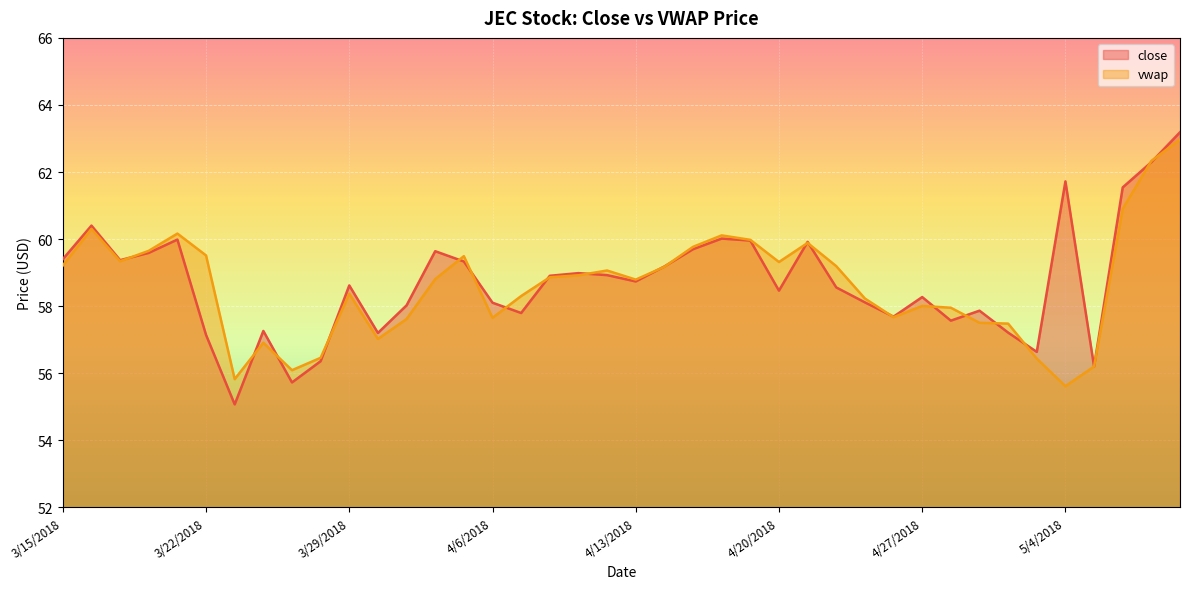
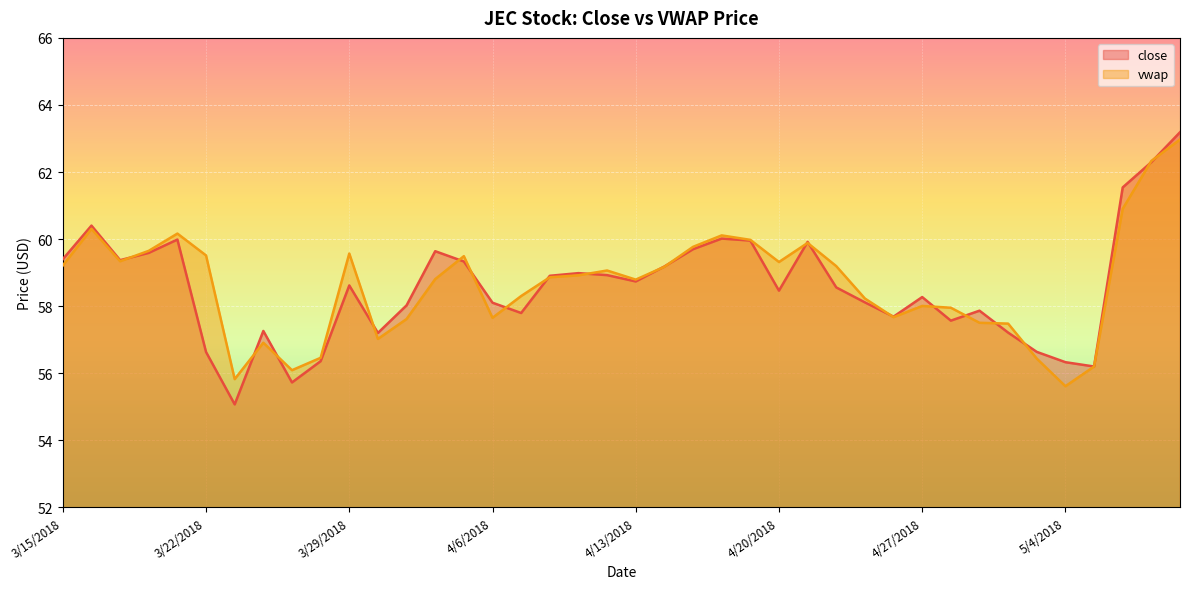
  {
    "close": {
      "3/15/2018": 59.4,
-     "3/22/2018": 57.1,
+     "3/22/2018": 56.6,
      "3/29/2018": 58.6,
      "4/6/2018": 58.1,
      "4/20/2018": 58.5,
      "4/27/2018": 58.3,
-     "5/4/2018": 61.7
+     "5/4/2018": 56.3
    },
    "vwap": {
      "3/15/2018": 59.2,
      "3/22/2018": 59.5,
-     "3/29/2018": 58.4,
+     "3/29/2018": 59.6,
      "4/6/2018": 57.7,
      "4/20/2018": 59.3,
      "4/27/2018": 58.0,
      "5/4/2018": 55.6
    }
  }
